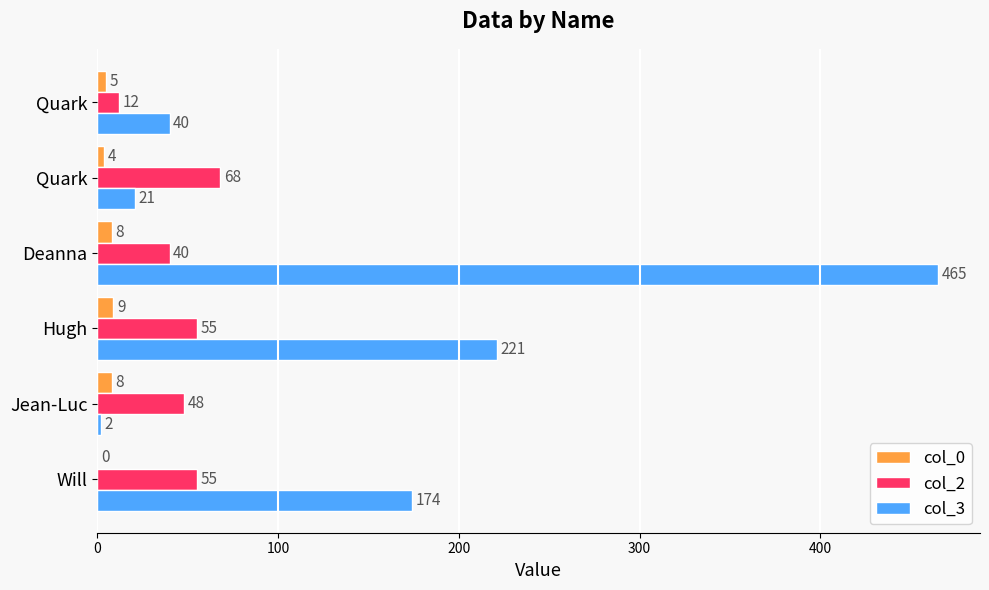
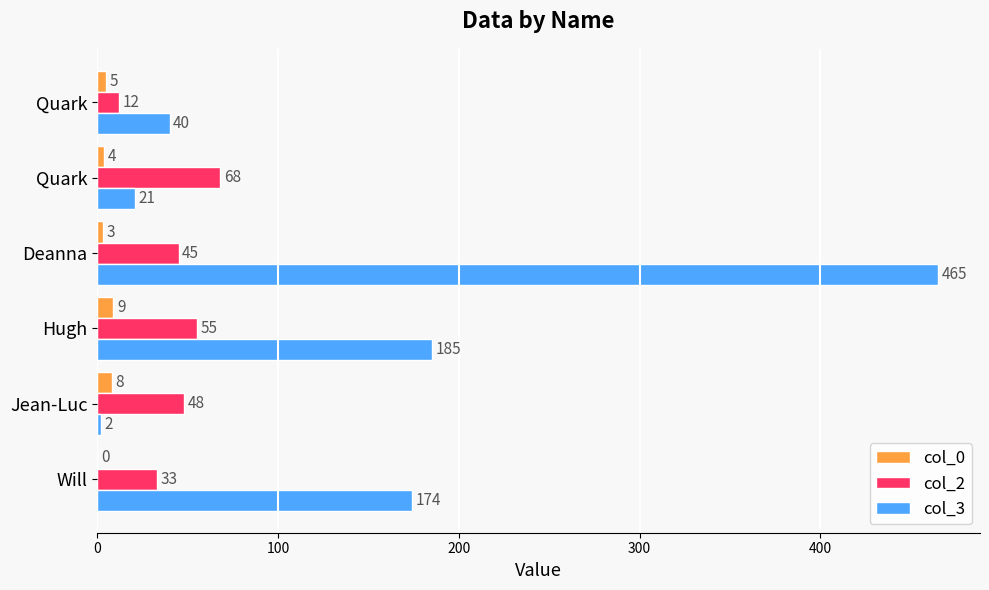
  {
    "col_0": {
-     "Deanna": 8,
+     "Deanna": 3,
      "Hugh": 9,
      "Jean-Luc": 8,
      "Will": 0
    },
    "col_2": {
-     "Deanna": 40,
+     "Deanna": 45,
      "Hugh": 55,
      "Jean-Luc": 48,
-     "Will": 55
+     "Will": 33
    },
    "col_3": {
      "Deanna": 465,
-     "Hugh": 221,
+     "Hugh": 185,
      "Jean-Luc": 2,
      "Will": 174
    }
  }
